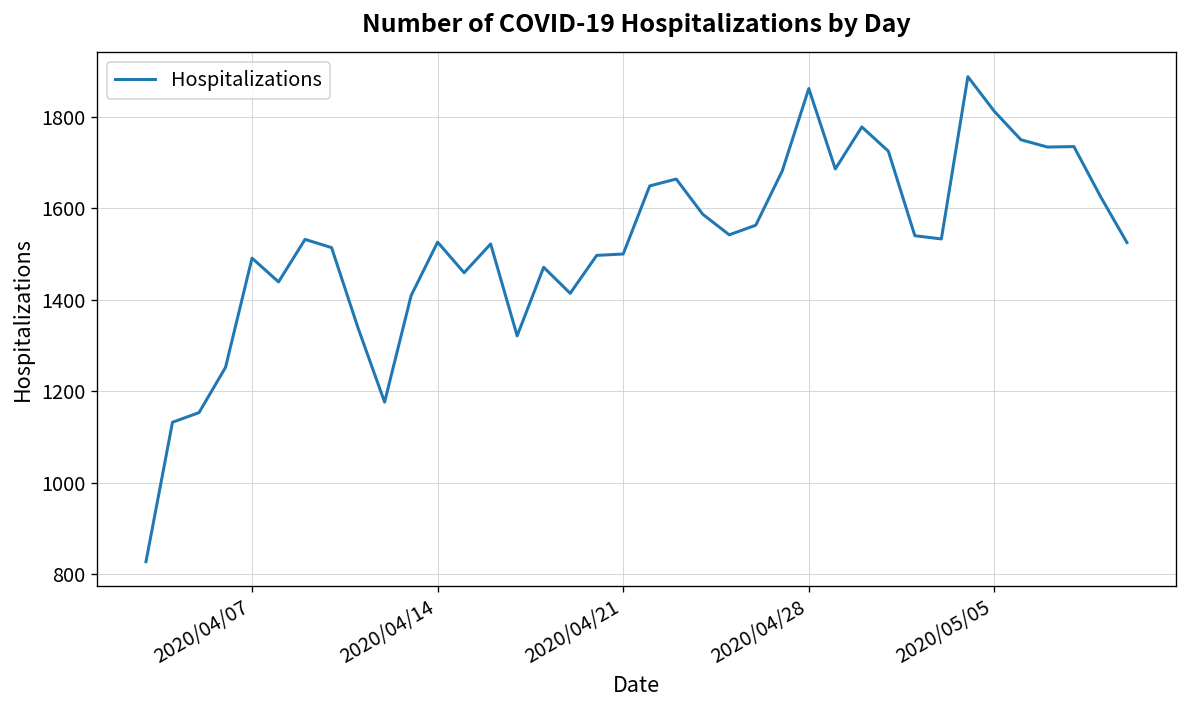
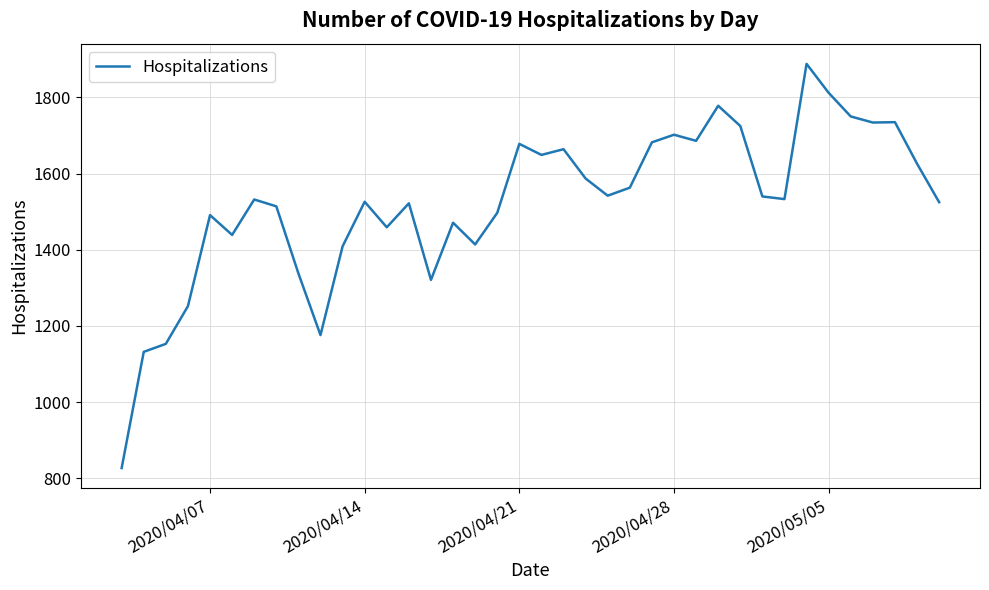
  {
    "2020/04/07": 1490,
    "2020/04/14": 1530,
-   "2020/04/21": 1500,
-   "2020/04/28": 1860,
+   "2020/04/21": 1680,
+   "2020/04/28": 1700,
    "2020/05/05": 1810
  }
